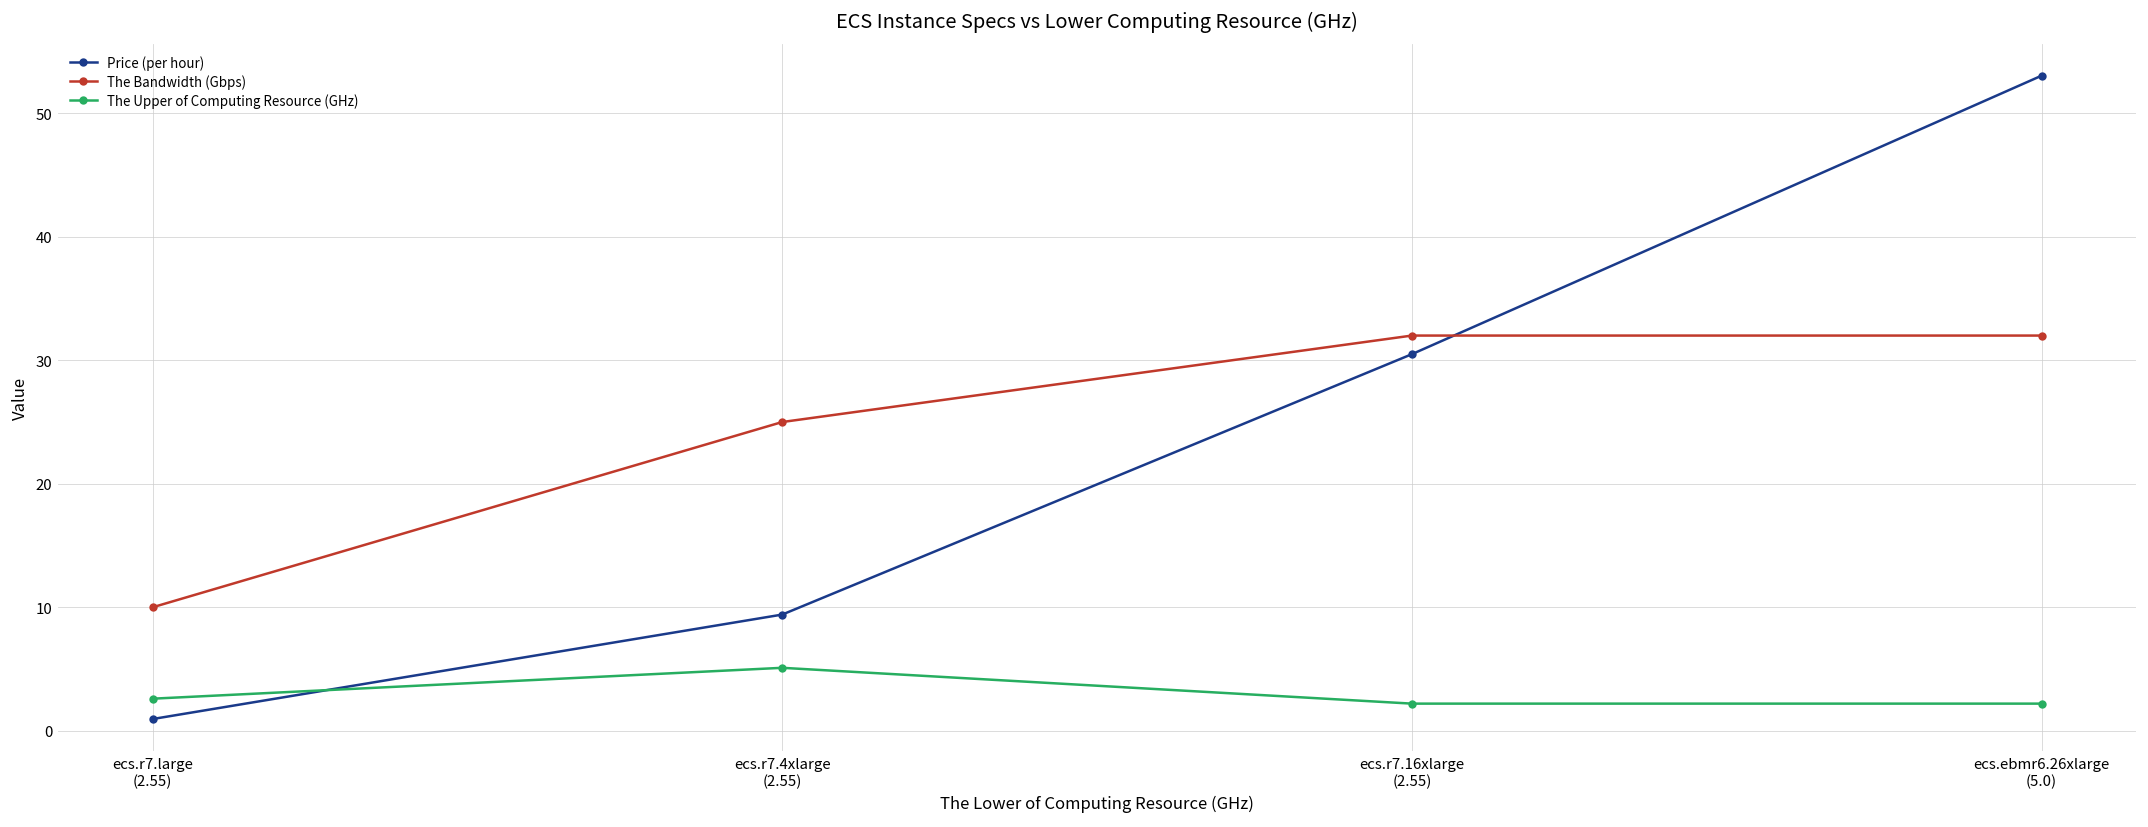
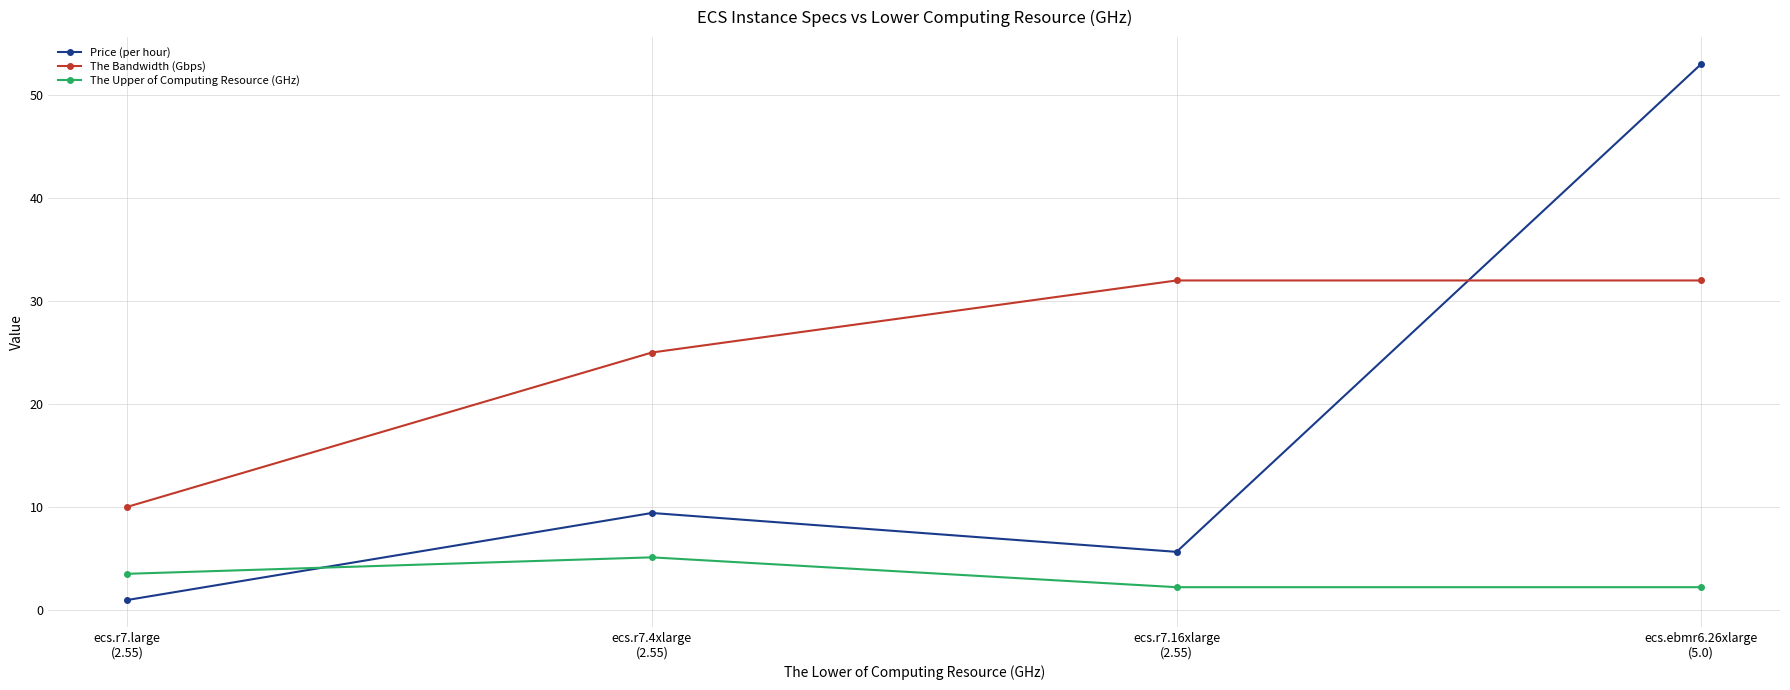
  {
    "Price (per hour)": {
      "ecs.r7.large (2.55)": 1.0,
      "ecs.r7.4xlarge (2.55)": 9.4,
-     "ecs.r7.16xlarge (2.55)": 30.5,
+     "ecs.r7.16xlarge (2.55)": 5.6,
      "ecs.ebmr6.26xlarge (5.0)": 53.0
    },
    "The Bandwidth (Gbps)": {
      "ecs.r7.large (2.55)": 10.0,
      "ecs.r7.4xlarge (2.55)": 25.0,
      "ecs.r7.16xlarge (2.55)": 32.0,
      "ecs.ebmr6.26xlarge (5.0)": 32.0
    },
    "The Upper of Computing Resource (GHz)": {
-     "ecs.r7.large (2.55)": 2.6,
+     "ecs.r7.large (2.55)": 3.5,
      "ecs.r7.4xlarge (2.55)": 5.1,
      "ecs.r7.16xlarge (2.55)": 2.2,
      "ecs.ebmr6.26xlarge (5.0)": 2.2
    }
  }
